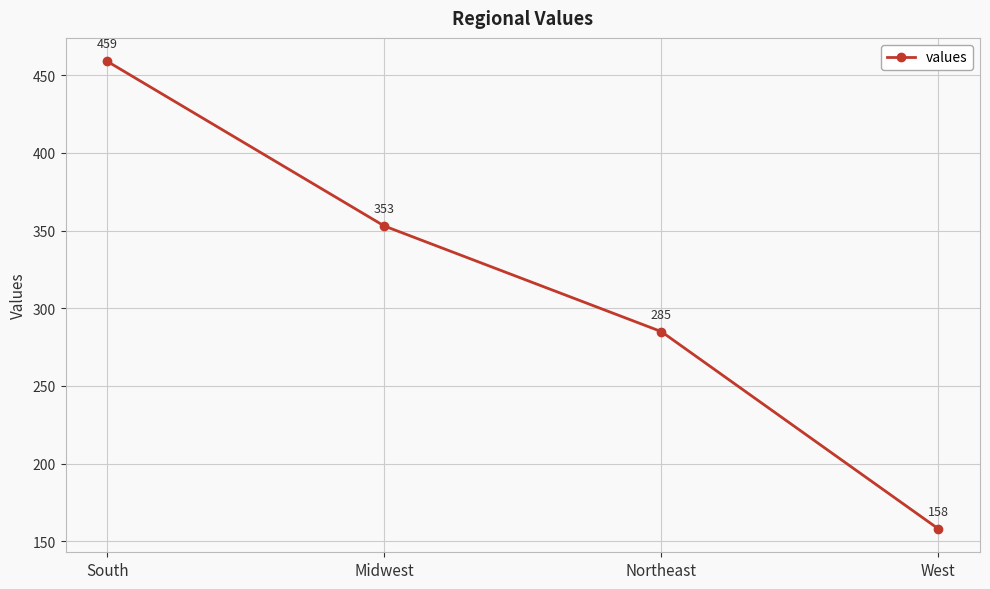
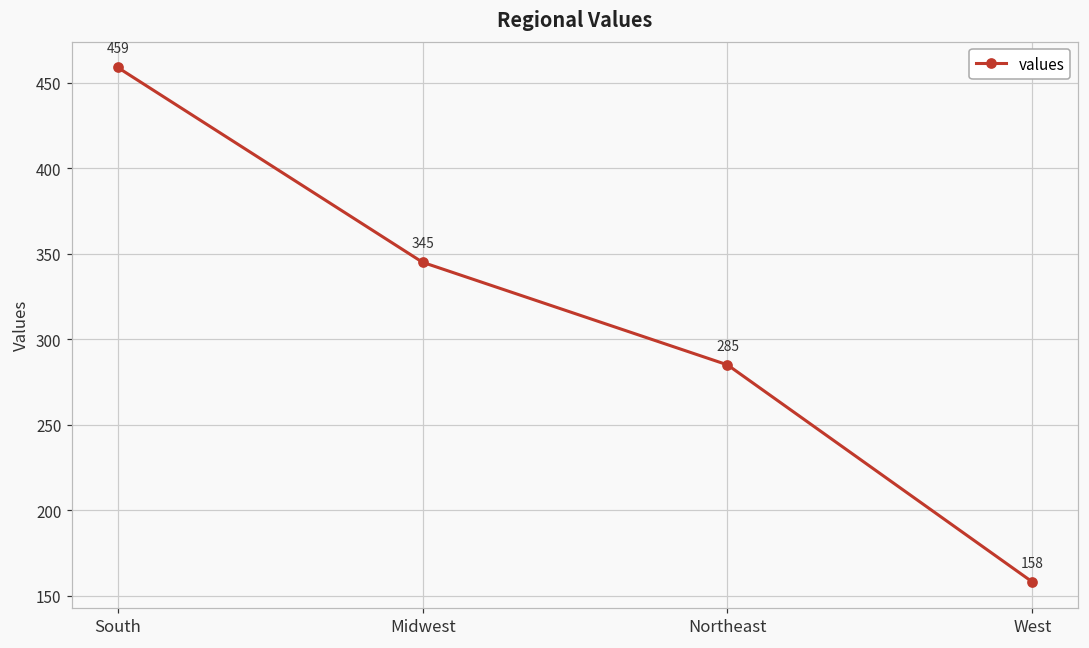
  {
    "South": 459,
-   "Midwest": 353,
+   "Midwest": 345,
    "Northeast": 285,
    "West": 158
  }
